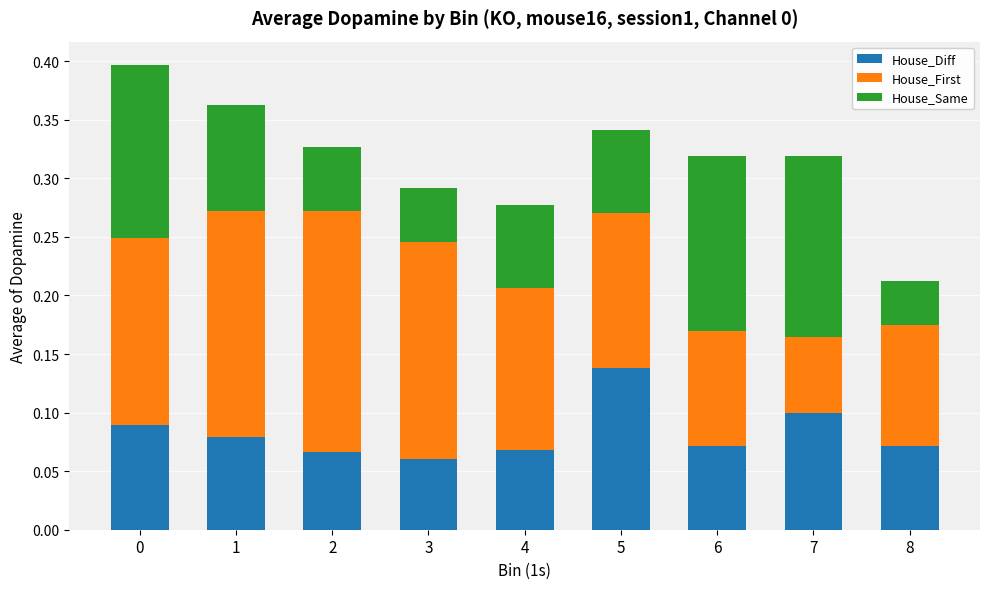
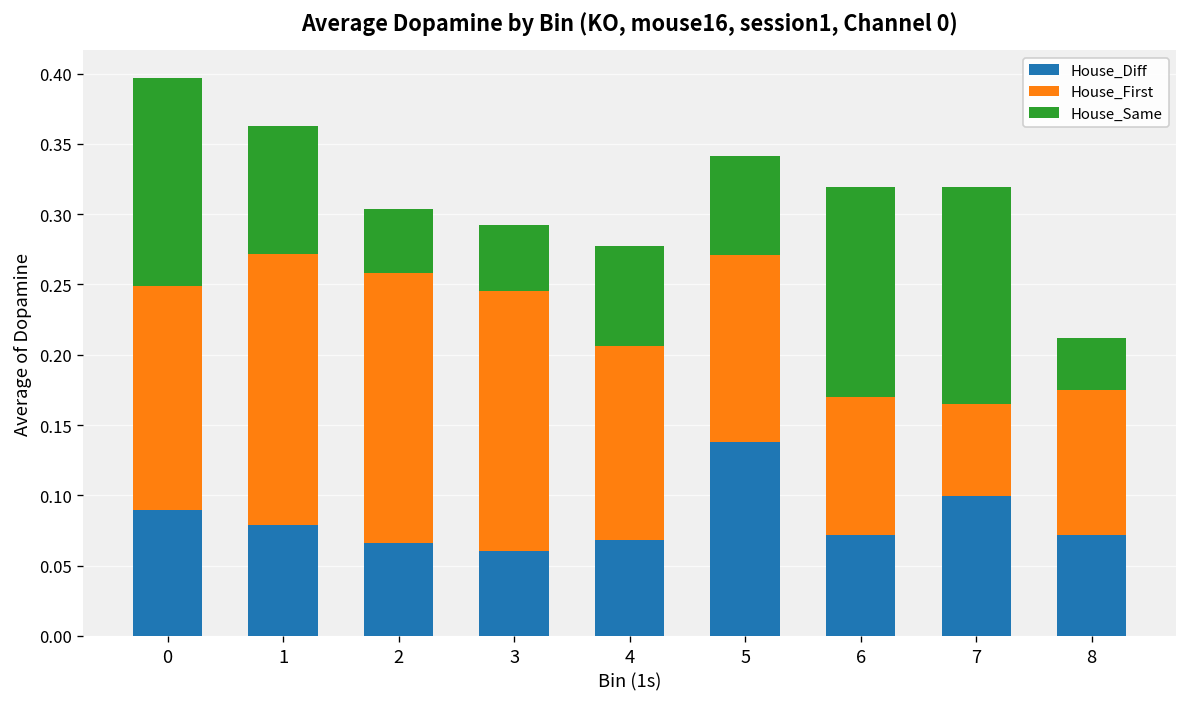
  {
    "House_Diff": {
      "0": 0.090,
      "1": 0.079,
      "2": 0.066,
      "3": 0.060,
      "4": 0.068,
      "5": 0.138,
      "6": 0.072,
      "7": 0.100,
      "8": 0.071
    },
    "House_First": {
      "0": 0.159,
      "1": 0.193,
-     "2": 0.206,
+     "2": 0.192,
      "3": 0.185,
      "4": 0.138,
      "5": 0.133,
      "6": 0.098,
      "7": 0.065,
      "8": 0.103
    },
    "House_Same": {
      "0": 0.148,
      "1": 0.091,
-     "2": 0.054,
+     "2": 0.046,
      "3": 0.047,
      "4": 0.071,
      "5": 0.070,
      "6": 0.149,
      "7": 0.155,
      "8": 0.037
    }
  }
